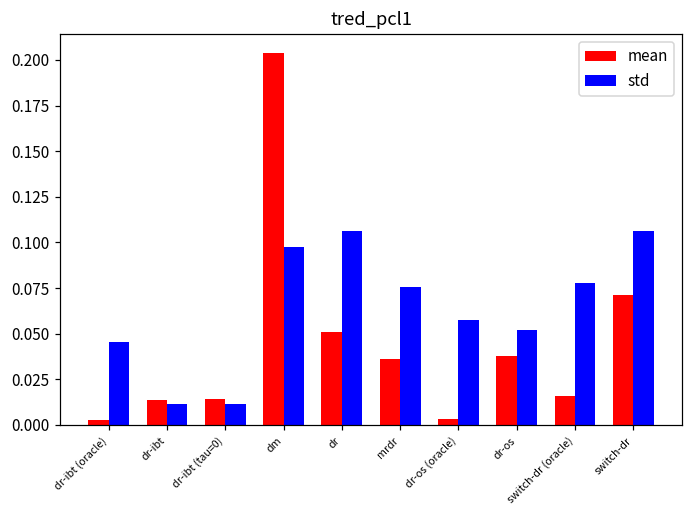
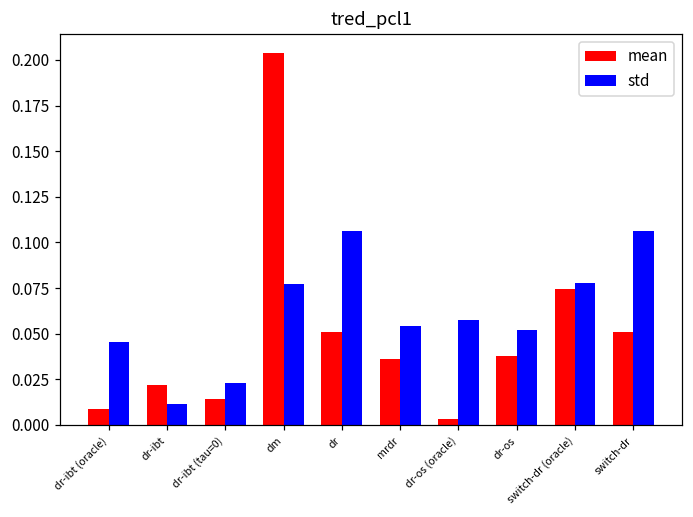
  {
    "mean": {
-     "dr-ibt (oracle)": 0.003,
-     "dr-ibt": 0.013,
+     "dr-ibt (oracle)": 0.009,
+     "dr-ibt": 0.022,
      "dr-ibt (tau=0)": 0.014,
      "dm": 0.204,
      "dr": 0.051,
      "mrdr": 0.036,
      "dr-os (oracle)": 0.003,
      "dr-os": 0.038,
-     "switch-dr (oracle)": 0.016,
-     "switch-dr": 0.071
+     "switch-dr (oracle)": 0.075,
+     "switch-dr": 0.051
    },
    "std": {
      "dr-ibt (oracle)": 0.046,
      "dr-ibt": 0.012,
-     "dr-ibt (tau=0)": 0.011,
-     "dm": 0.098,
+     "dr-ibt (tau=0)": 0.023,
+     "dm": 0.077,
      "dr": 0.106,
-     "mrdr": 0.076,
+     "mrdr": 0.054,
      "dr-os (oracle)": 0.058,
      "dr-os": 0.052,
      "switch-dr (oracle)": 0.078,
      "switch-dr": 0.106
    }
  }
